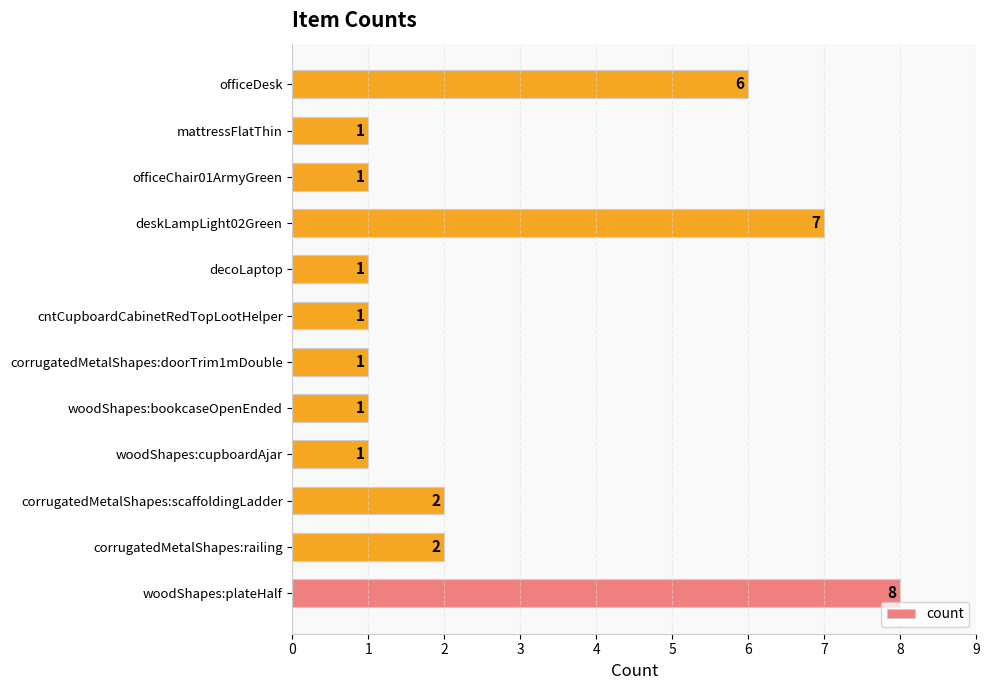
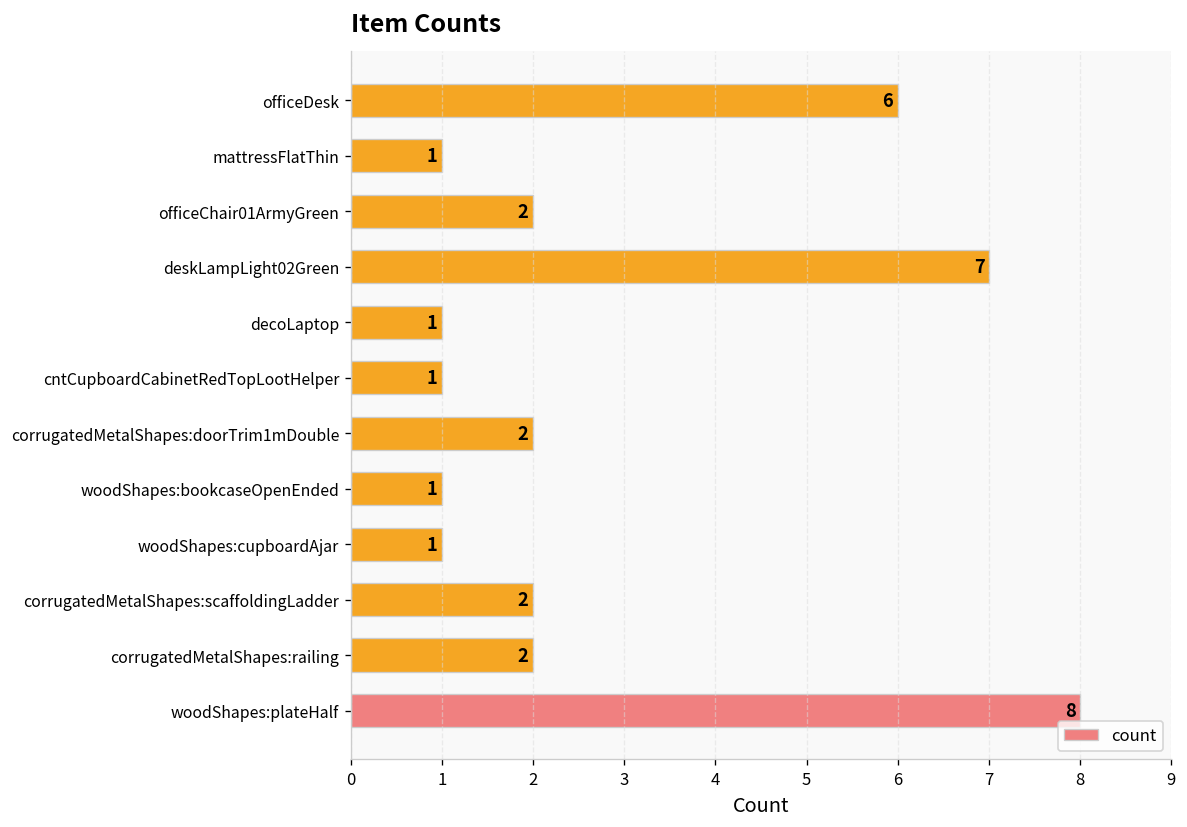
  {
    "officeDesk": 6,
    "mattressFlatThin": 1,
-   "officeChair01ArmyGreen": 1,
+   "officeChair01ArmyGreen": 2,
    "deskLampLight02Green": 7,
    "decoLaptop": 1,
    "cntCupboardCabinetRedTopLootHelper": 1,
-   "corrugatedMetalShapes:doorTrim1mDouble": 1,
+   "corrugatedMetalShapes:doorTrim1mDouble": 2,
    "woodShapes:bookcaseOpenEnded": 1,
    "woodShapes:cupboardAjar": 1,
    "corrugatedMetalShapes:scaffoldingLadder": 2,
    "corrugatedMetalShapes:railing": 2,
    "woodShapes:plateHalf": 8
  }
